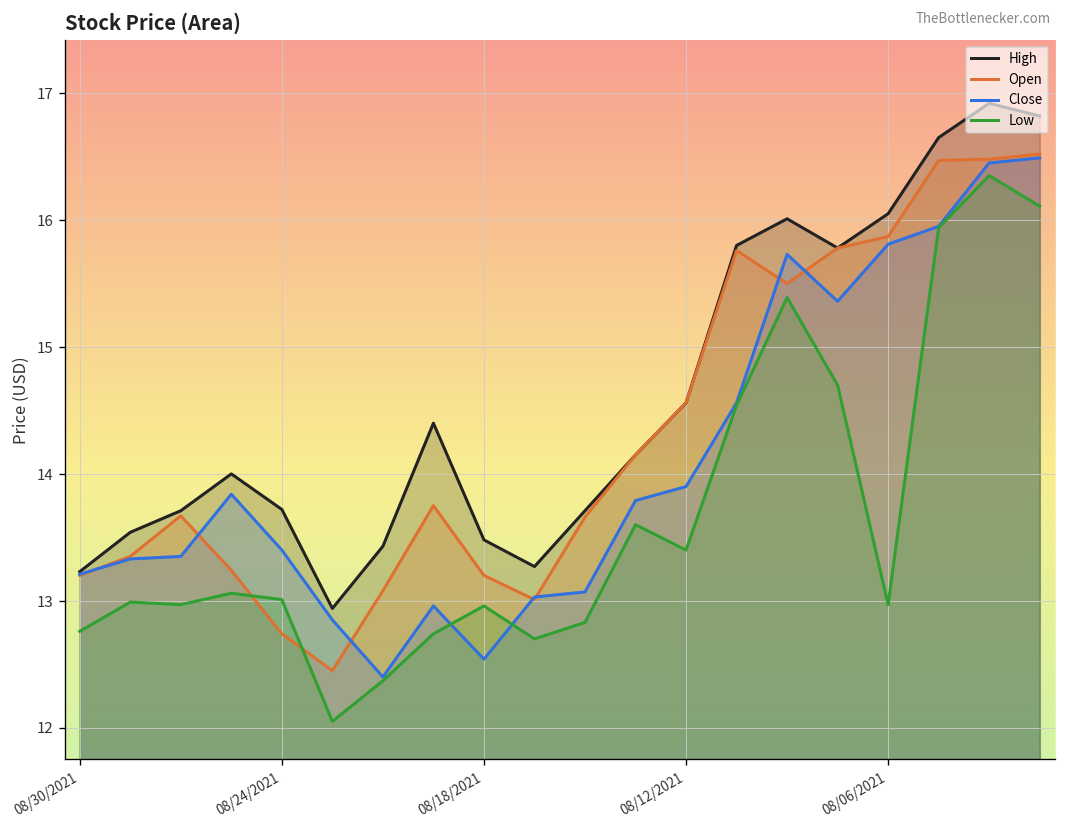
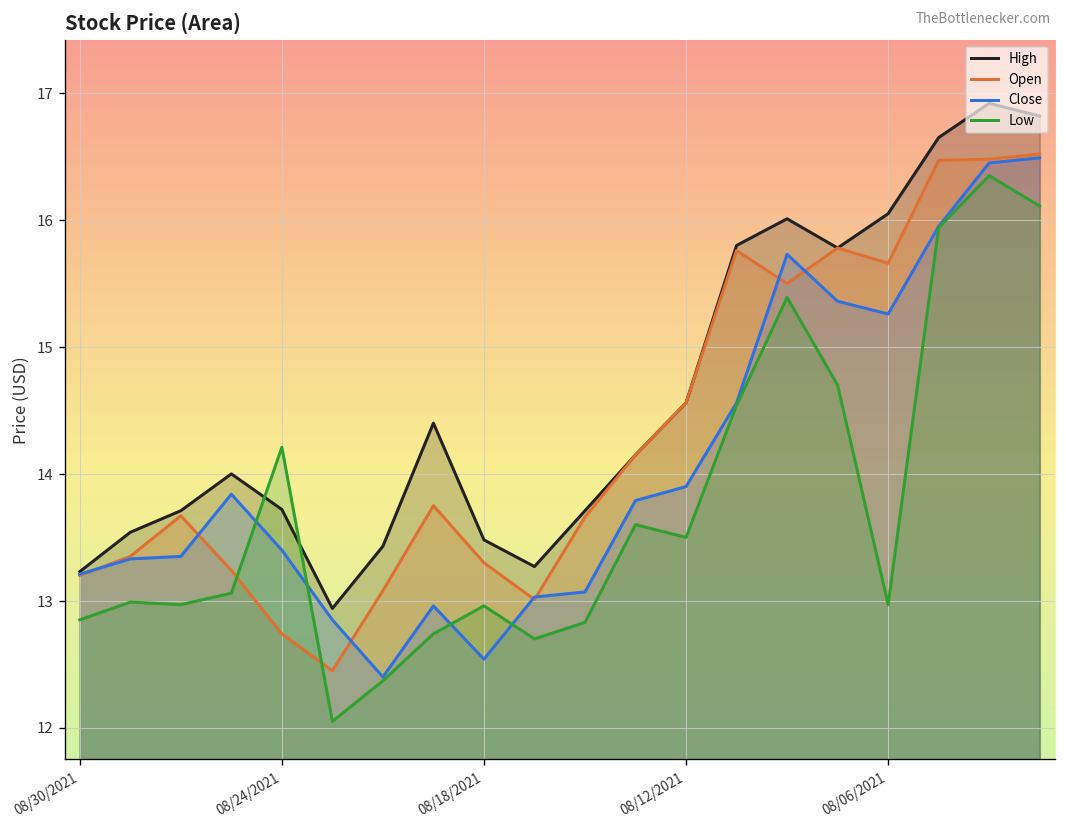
  {
    "High": {
      "08/24/2021": 13.72,
      "08/18/2021": 13.48,
      "08/06/2021": 16.05
    },
    "Open": {
      "08/24/2021": 12.74,
-     "08/18/2021": 13.2,
-     "08/06/2021": 15.87
+     "08/18/2021": 13.3,
+     "08/06/2021": 15.66
    },
    "Close": {
      "08/24/2021": 13.40,
      "08/18/2021": 12.54,
      "08/12/2021": 13.90,
-     "08/06/2021": 15.81
+     "08/06/2021": 15.26
    },
    "Low": {
-     "08/30/2021": 12.76,
-     "08/24/2021": 13.01,
+     "08/30/2021": 12.85,
+     "08/24/2021": 14.21,
      "08/18/2021": 12.96,
-     "08/12/2021": 13.4,
+     "08/12/2021": 13.5,
      "08/06/2021": 12.97
    }
  }
